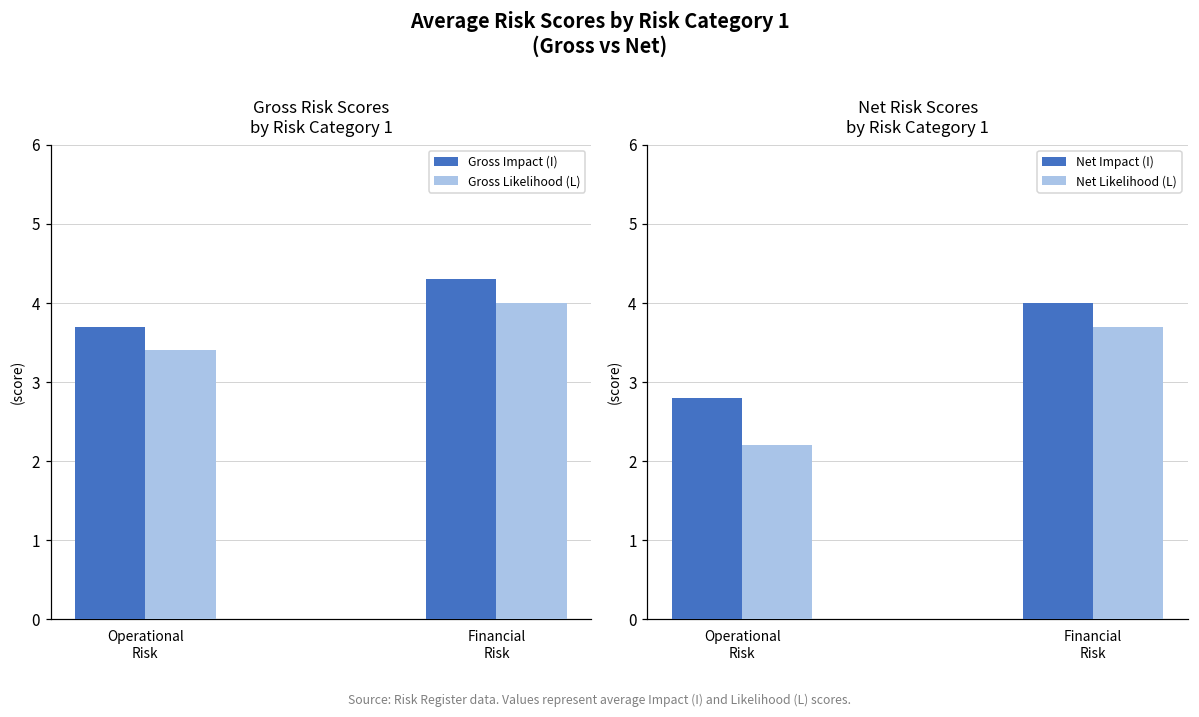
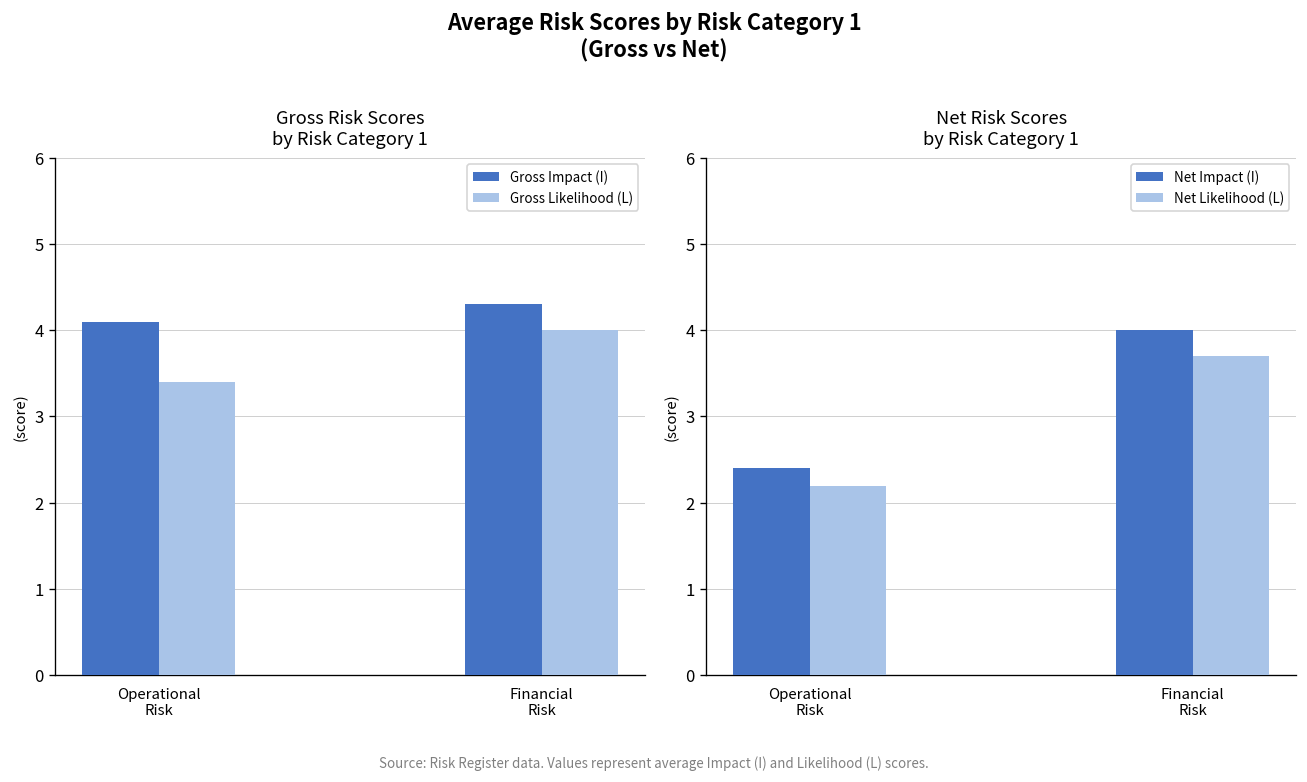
  {
    "Gross Risk Scores by Risk Category 1": {
      "Gross Impact (I)": {
-       "Operational Risk": 3.7,
+       "Operational Risk": 4.1,
        "Financial Risk": 4.3
      },
      "Gross Likelihood (L)": {
        "Operational Risk": 3.4,
        "Financial Risk": 4.0
      }
    },
    "Net Risk Scores by Risk Category 1": {
      "Net Impact (I)": {
-       "Operational Risk": 2.8,
+       "Operational Risk": 2.4,
        "Financial Risk": 4.0
      },
      "Net Likelihood (L)": {
        "Operational Risk": 2.2,
        "Financial Risk": 3.7
      }
    }
  }
